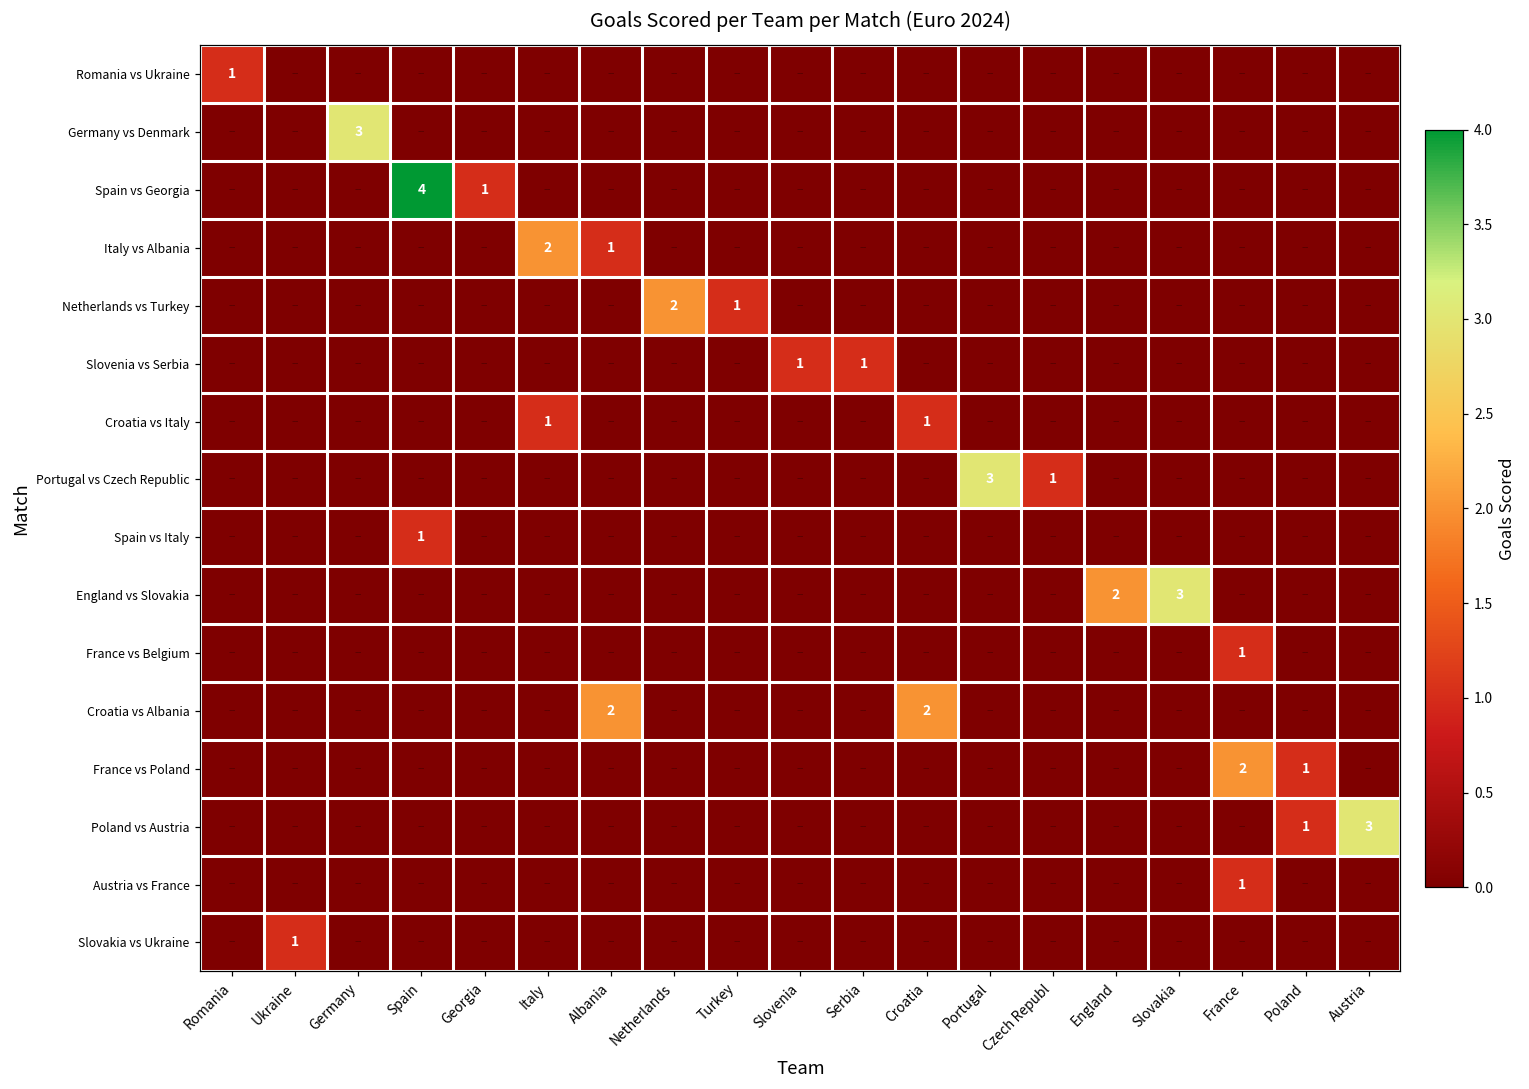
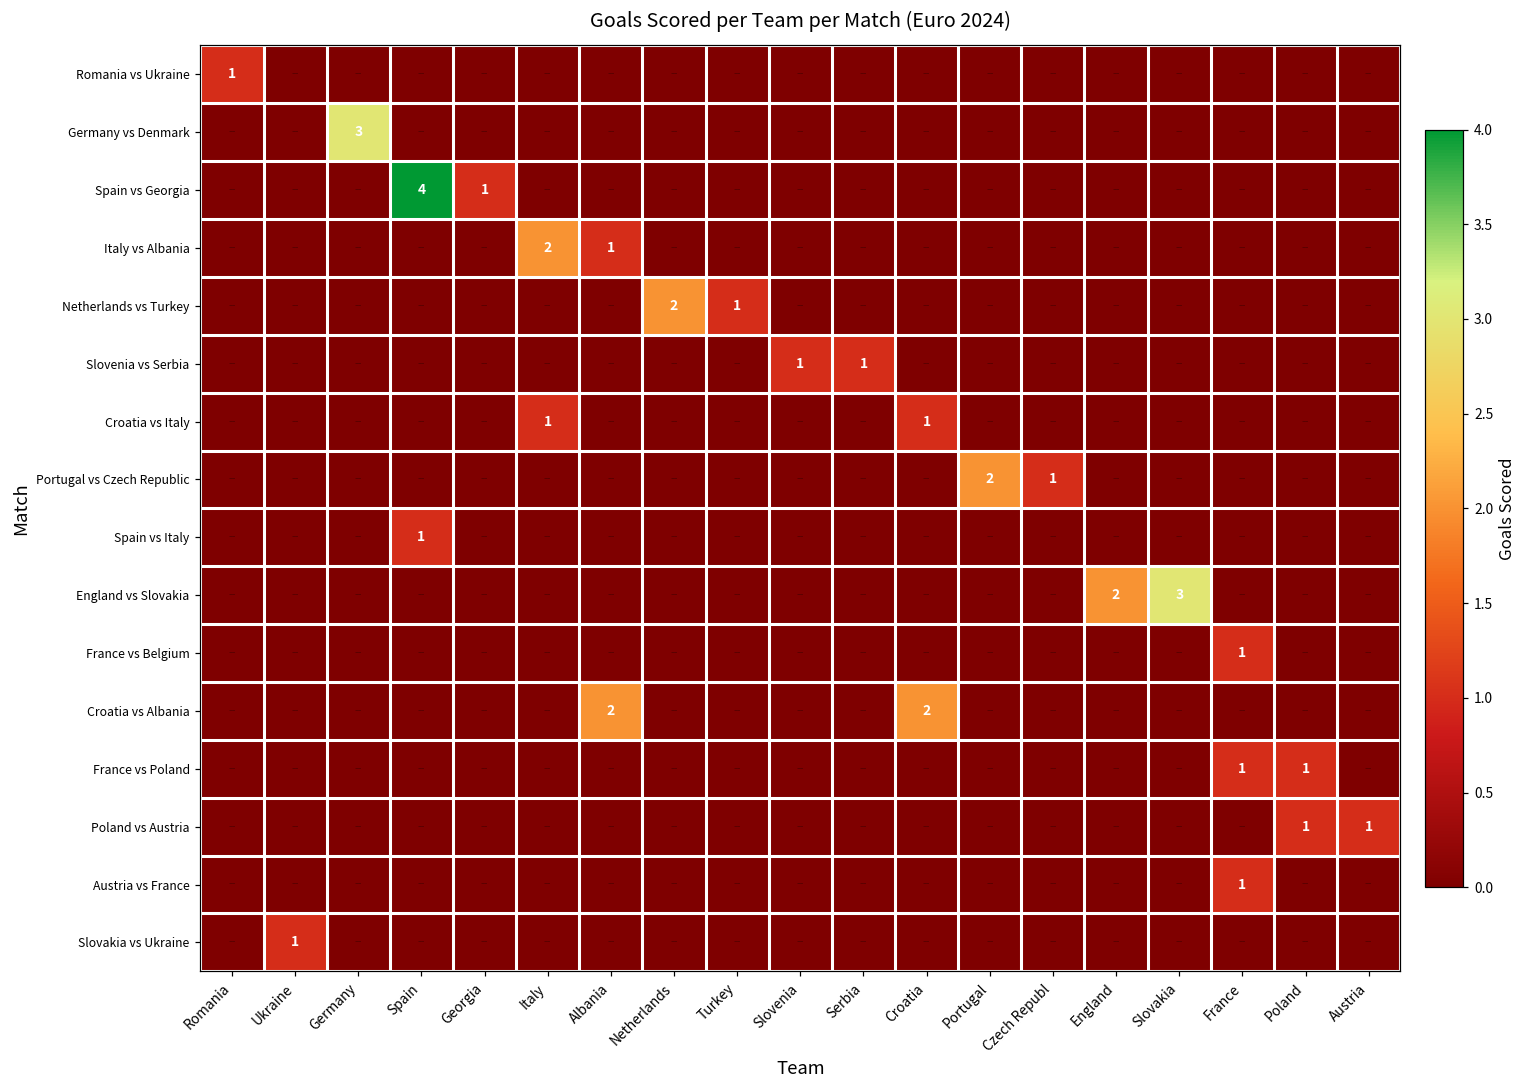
  {
    "Romania vs Ukraine": {
      "Romania": 1
    },
    "Germany vs Denmark": {
      "Germany": 3
    },
    "Spain vs Georgia": {
      "Spain": 4,
      "Georgia": 1
    },
    "Italy vs Albania": {
      "Italy": 2,
      "Albania": 1
    },
    "Netherlands vs Turkey": {
      "Netherlands": 2,
      "Turkey": 1
    },
    "Slovenia vs Serbia": {
      "Slovenia": 1,
      "Serbia": 1
    },
    "Croatia vs Italy": {
      "Italy": 1,
      "Croatia": 1
    },
    "Portugal vs Czech Republic": {
-     "Portugal": 3,
+     "Portugal": 2,
      "Czech Republ": 1
    },
    "Spain vs Italy": {
      "Spain": 1
    },
    "England vs Slovakia": {
      "England": 2,
      "Slovakia": 3
    },
    "France vs Belgium": {
      "France": 1
    },
    "Croatia vs Albania": {
      "Albania": 2,
      "Croatia": 2
    },
    "France vs Poland": {
-     "France": 2,
+     "France": 1,
      "Poland": 1
    },
    "Poland vs Austria": {
      "Poland": 1,
-     "Austria": 3
+     "Austria": 1
    },
    "Austria vs France": {
      "France": 1
    },
    "Slovakia vs Ukraine": {
      "Ukraine": 1
    }
  }
